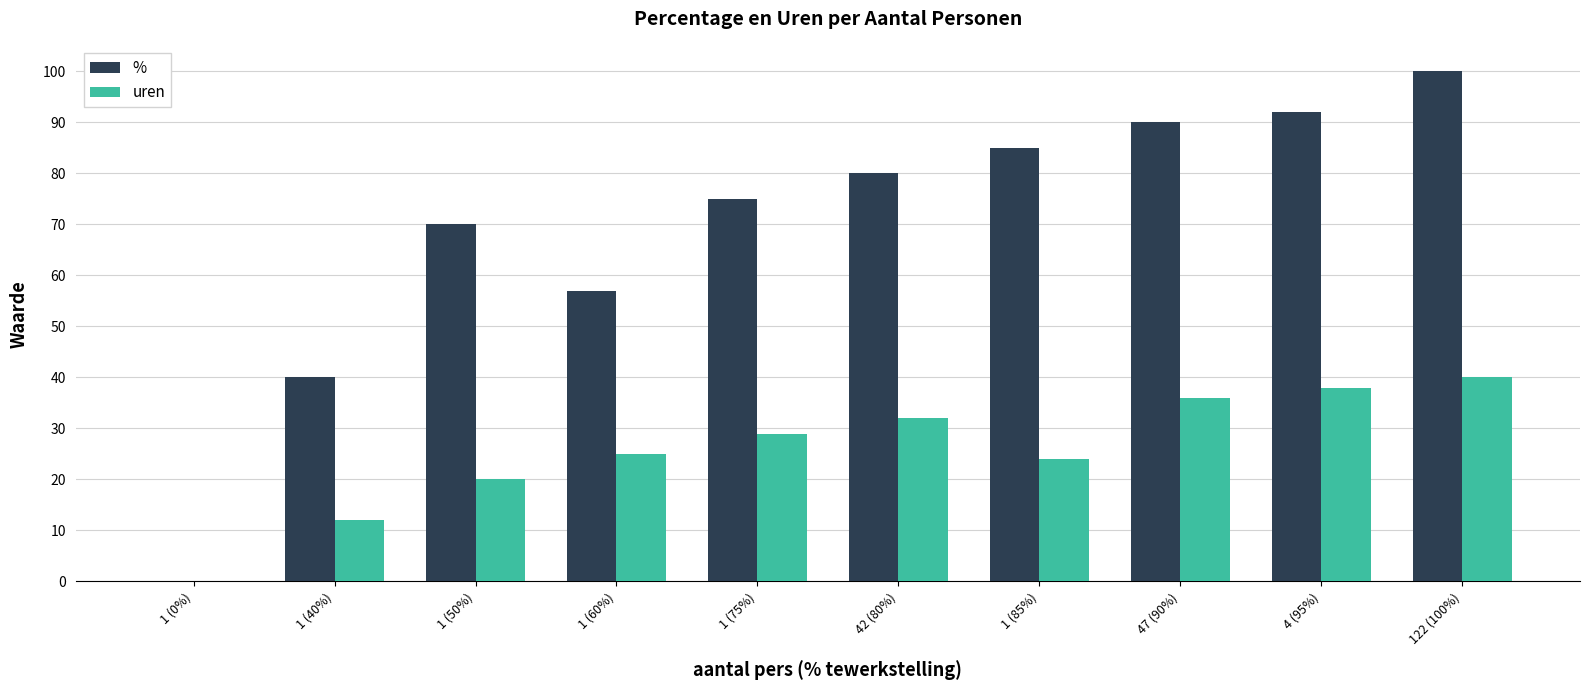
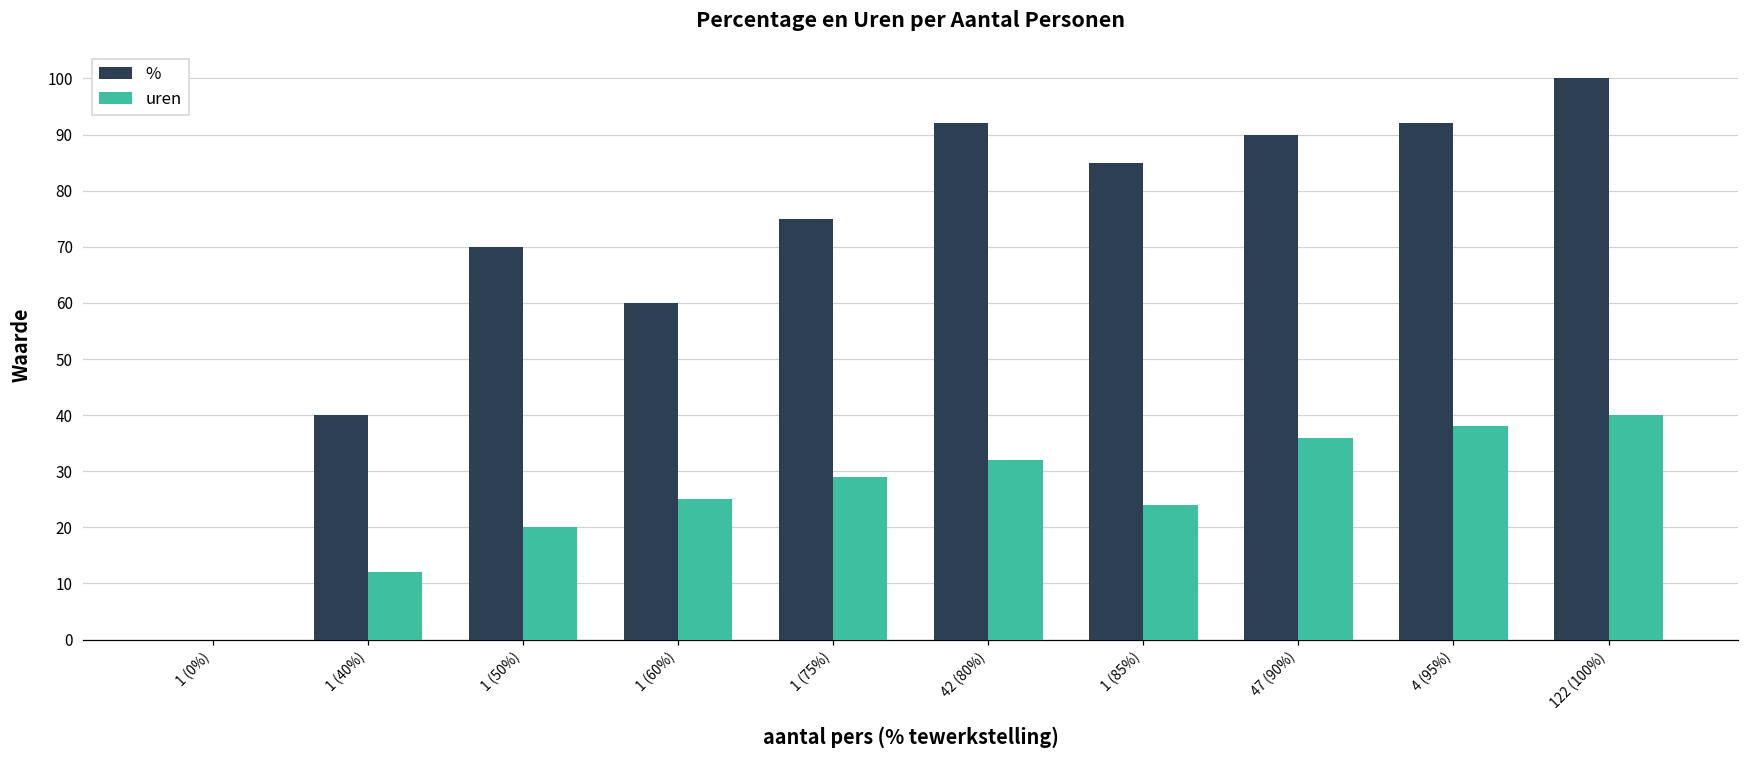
  {
    "%": {
      "1 (0%)": 0,
      "1 (40%)": 40,
      "1 (50%)": 70,
-     "1 (60%)": 57,
+     "1 (60%)": 60,
      "1 (75%)": 75,
-     "42 (80%)": 80,
+     "42 (80%)": 92,
      "1 (85%)": 85,
      "47 (90%)": 90,
      "4 (95%)": 92,
      "122 (100%)": 100
    },
    "uren": {
      "1 (0%)": 0,
      "1 (40%)": 12,
      "1 (50%)": 20,
      "1 (60%)": 25,
      "1 (75%)": 29,
      "42 (80%)": 32,
      "1 (85%)": 24,
      "47 (90%)": 36,
      "4 (95%)": 38,
      "122 (100%)": 40
    }
  }
